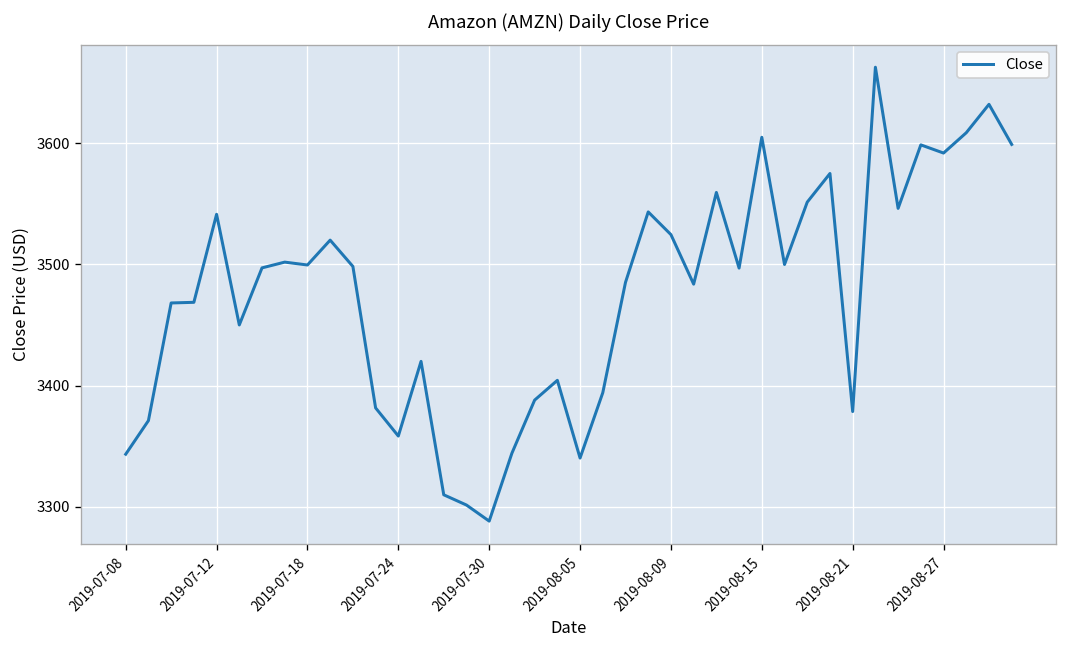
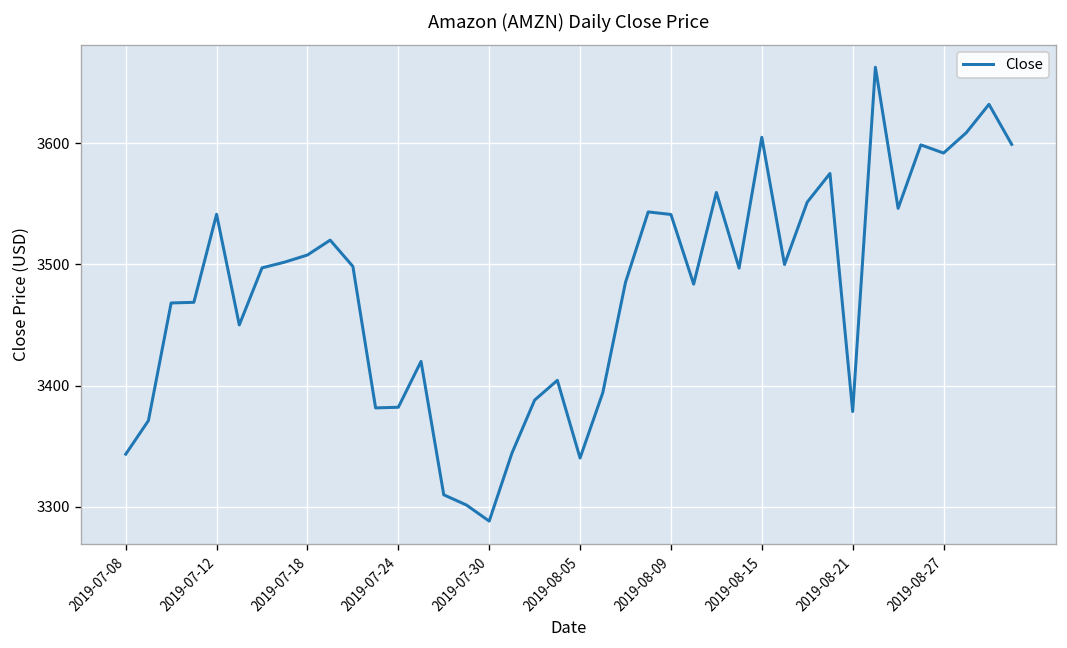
  {
    "2019-07-08": 3343,
    "2019-07-12": 3541,
-   "2019-07-18": 3499,
-   "2019-07-24": 3358,
+   "2019-07-18": 3508,
+   "2019-07-24": 3382,
    "2019-07-30": 3288,
    "2019-08-05": 3340,
-   "2019-08-09": 3525,
+   "2019-08-09": 3541,
    "2019-08-15": 3605,
    "2019-08-21": 3379,
    "2019-08-27": 3592
  }
